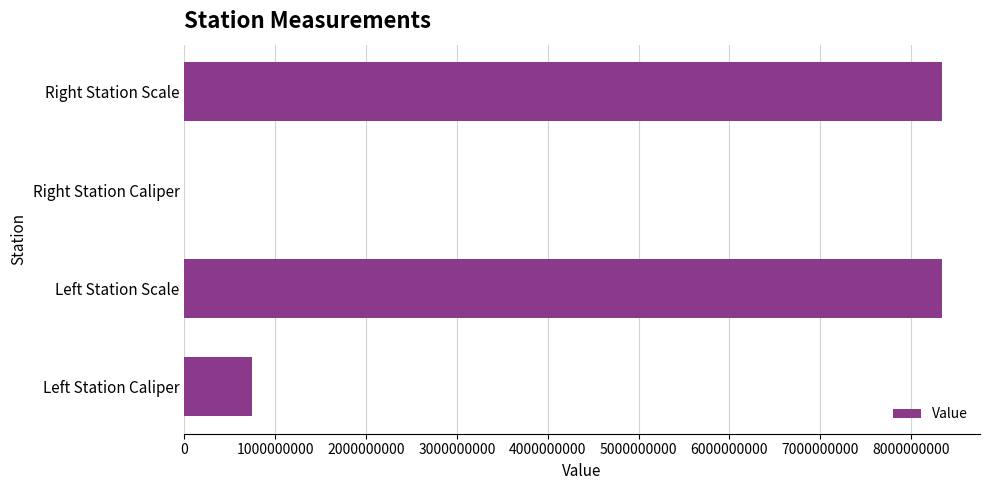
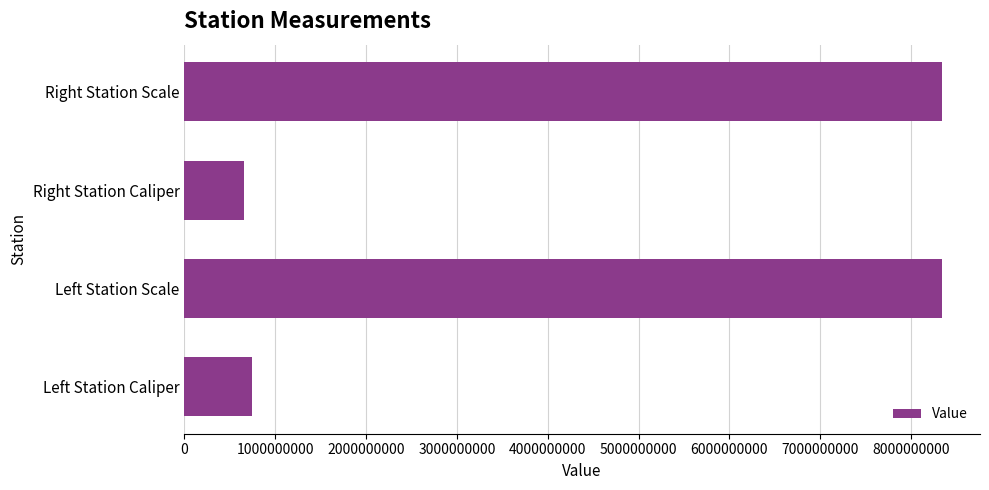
  {
    "Right Station Scale": 8300000000,
-   "Right Station Caliper": 0,
+   "Right Station Caliper": 700000000,
    "Left Station Scale": 8300000000,
    "Left Station Caliper": 700000000
  }
